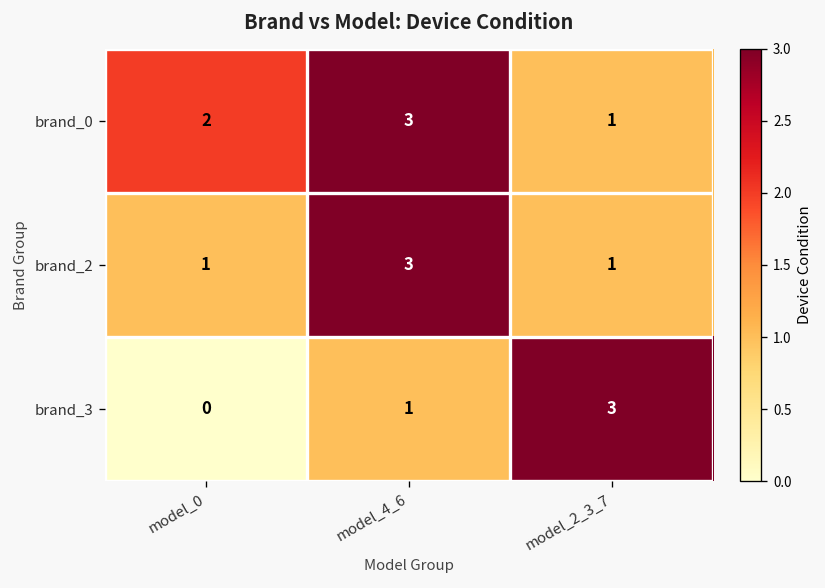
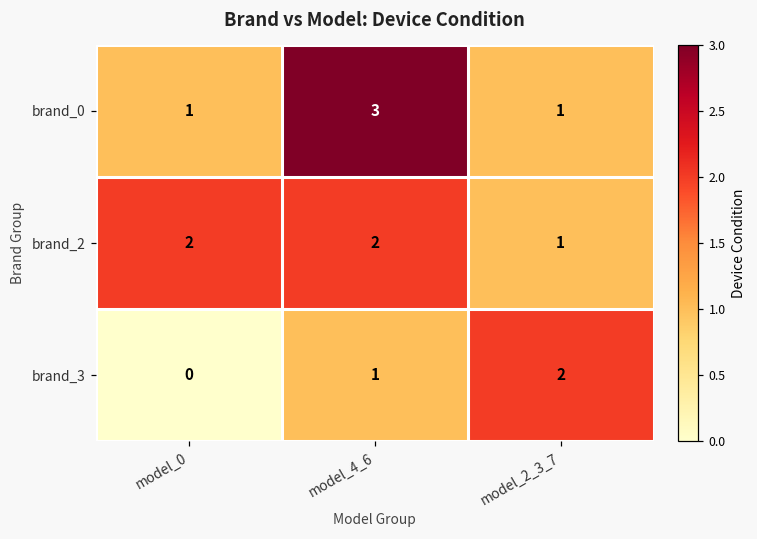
  {
    "brand_0": {
-     "model_0": 2,
+     "model_0": 1,
      "model_4_6": 3,
      "model_2_3_7": 1
    },
    "brand_2": {
-     "model_0": 1,
-     "model_4_6": 3,
+     "model_0": 2,
+     "model_4_6": 2,
      "model_2_3_7": 1
    },
    "brand_3": {
      "model_0": 0,
      "model_4_6": 1,
-     "model_2_3_7": 3
+     "model_2_3_7": 2
    }
  }
